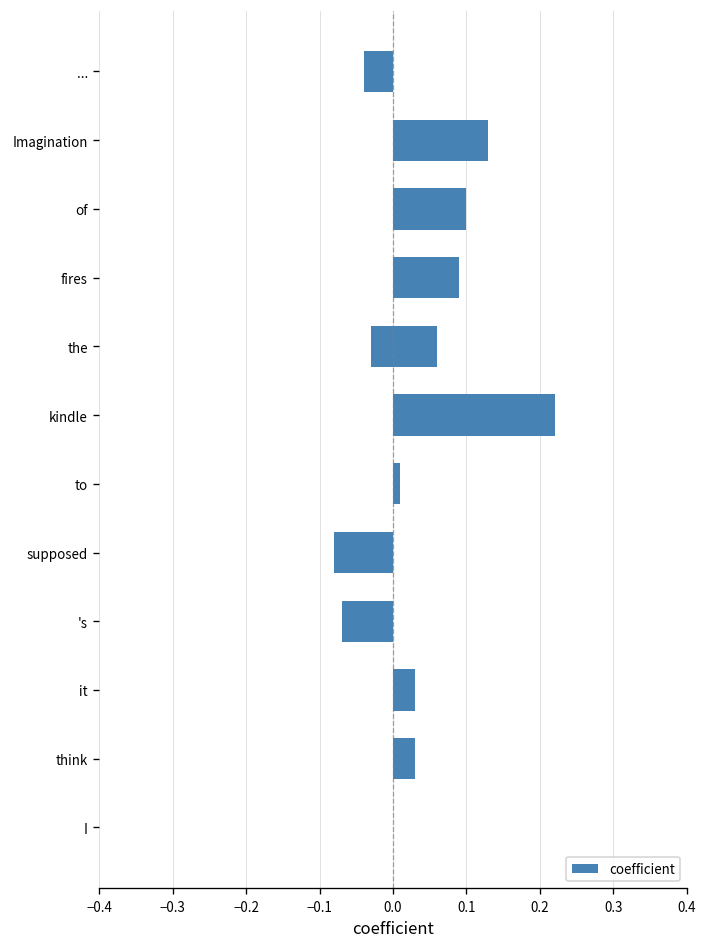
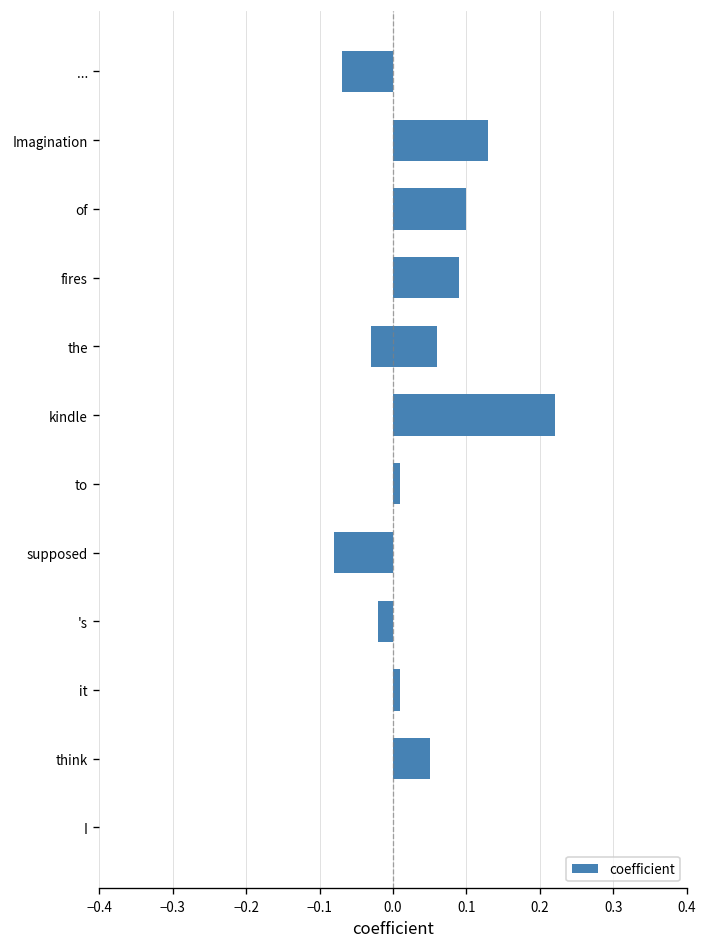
  {
-   "...": -0.04,
+   "...": -0.07,
    "Imagination": 0.13,
    "of": 0.10,
    "fires": 0.09,
    "kindle": 0.22,
    "to": 0.01,
    "supposed": -0.08,
-   "'s": -0.07,
-   "it": 0.03,
-   "think": 0.03,
+   "'s": -0.02,
+   "it": 0.01,
+   "think": 0.05,
    "I": 0.00
  }
